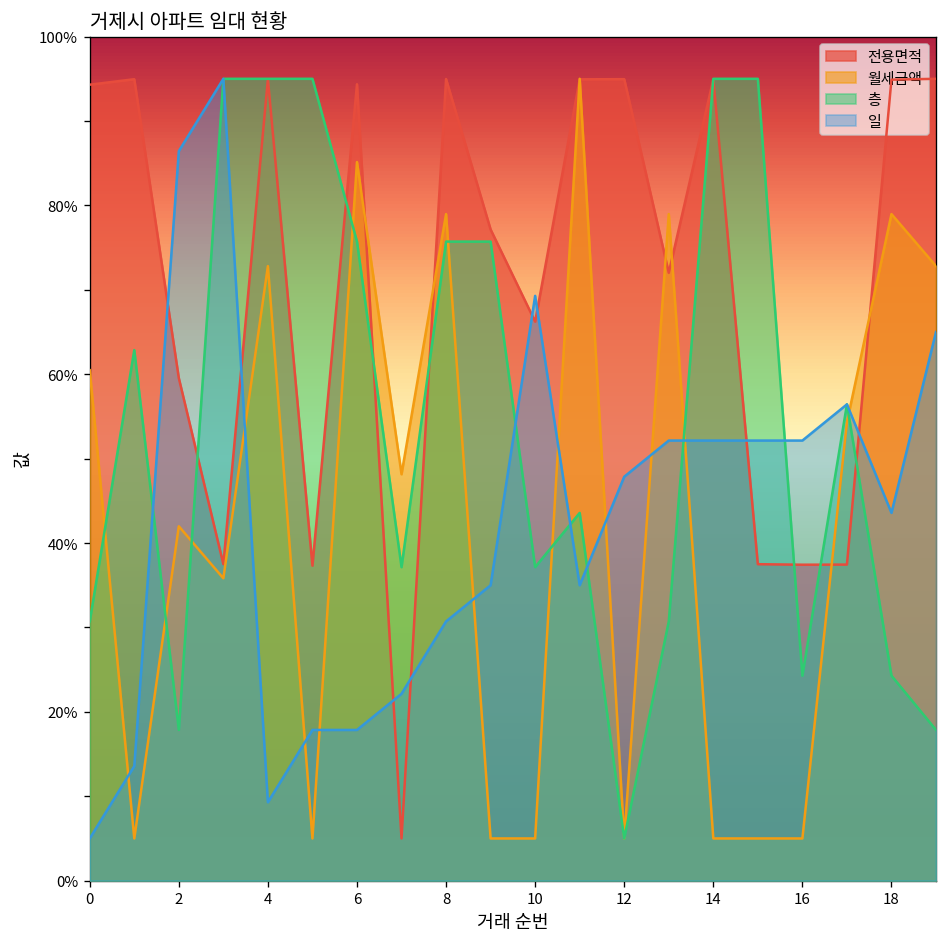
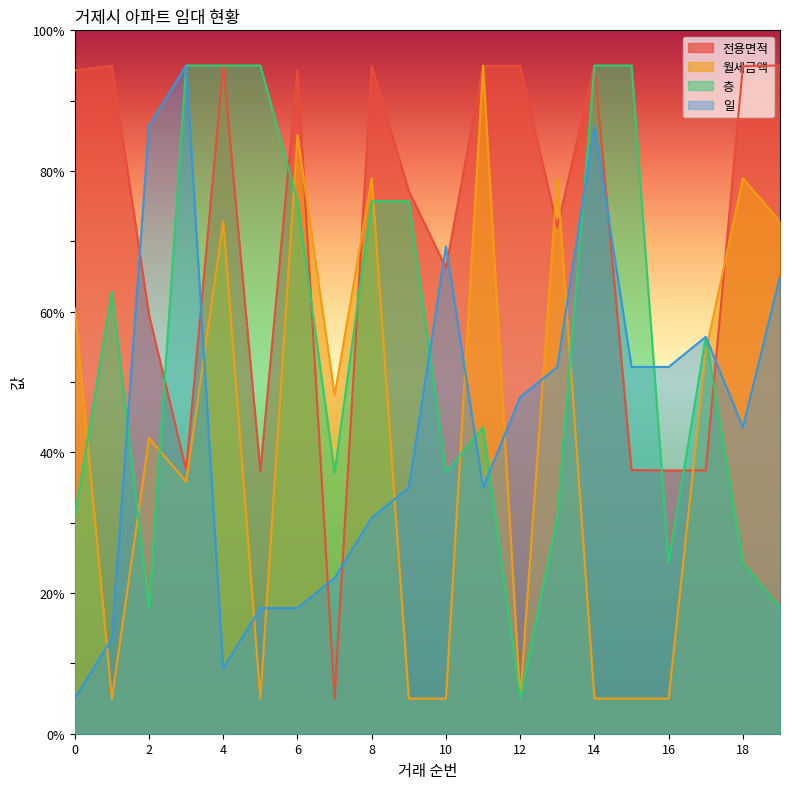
  {
    "전용면적": {
      "0": "94%",
      "2": "60%",
      "6": "94%",
      "8": "95%",
      "10": "66%",
      "12": "95%",
      "16": "37%"
    },
    "월세금액": {
      "0": "60%",
      "2": "42%",
      "4": "73%",
      "6": "85%",
      "8": "79%",
      "18": "79%"
    },
    "층": {
      "0": "31%",
      "2": "18%",
      "6": "76%",
      "8": "76%",
      "10": "37%",
      "16": "24%",
      "18": "24%"
    },
    "일": {
      "2": "86%",
      "4": "9%",
      "6": "18%",
      "8": "31%",
      "10": "69%",
      "12": "48%",
-     "14": "52%",
+     "14": "86%",
      "16": "52%",
      "18": "44%"
    }
  }
